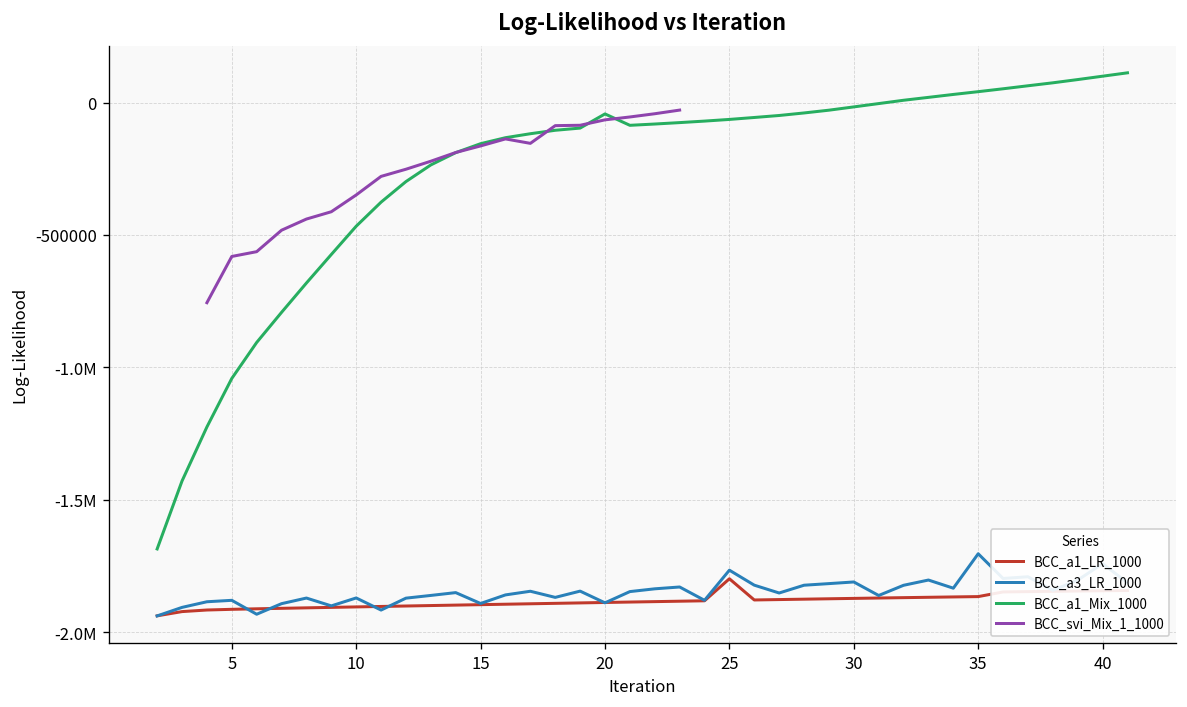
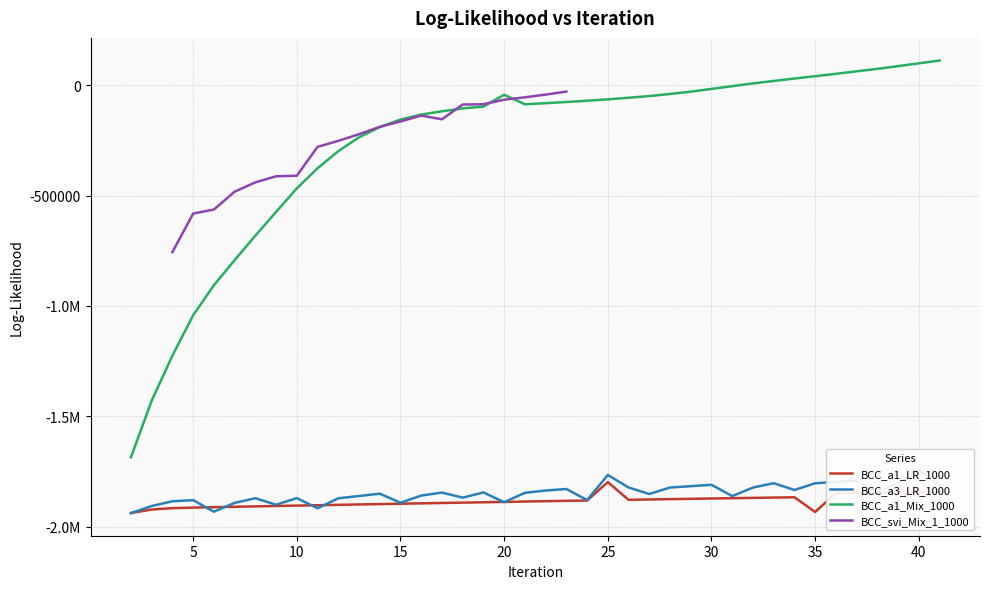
  {
    "BCC_a1_LR_1000": {
      "5": -1910000,
      "10": -1910000,
      "25": -1800000,
      "30": -1870000,
-     "35": -1870000
+     "35": -1930000
    },
    "BCC_a3_LR_1000": {
      "5": -1880000,
      "10": -1870000,
      "25": -1770000,
      "30": -1810000,
-     "35": -1700000
+     "35": -1800000
    },
    "BCC_a1_Mix_1000": {
      "5": -1040000,
      "10": -470000,
      "20": -40000,
      "25": -60000,
      "30": -20000,
      "35": 40000,
      "40": 100000
    },
    "BCC_svi_Mix_1_1000": {
      "5": -580000,
-     "10": -350000,
+     "10": -410000,
      "20": -70000
    }
  }
